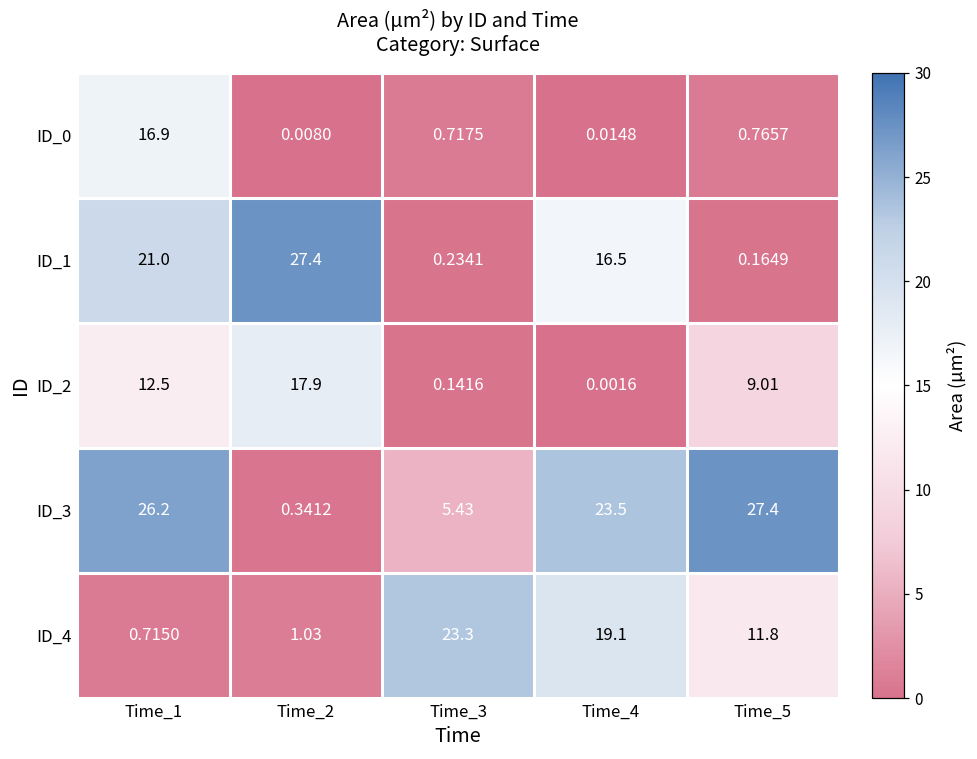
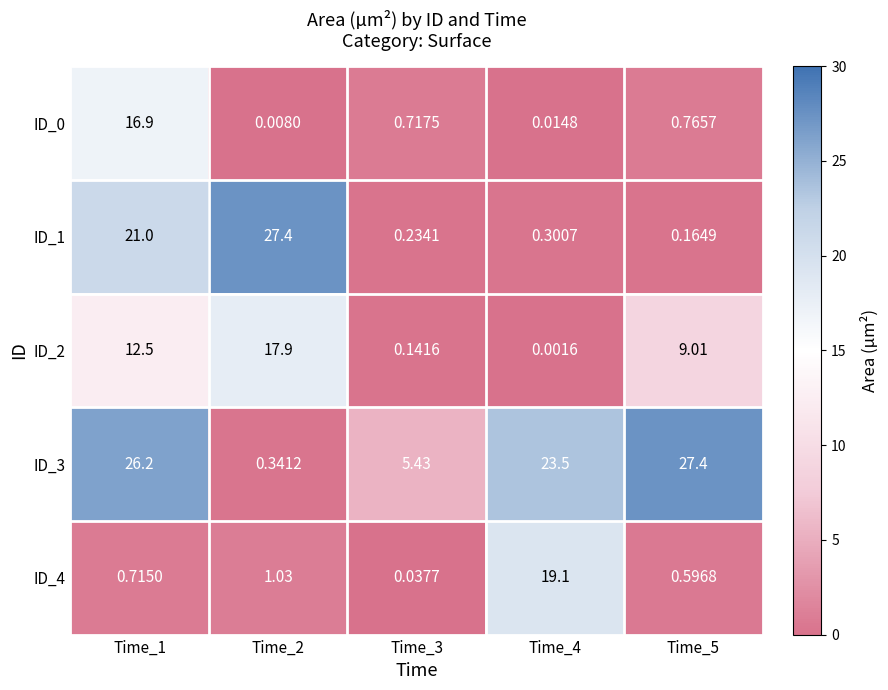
  {
    "ID_0": {
      "Time_1": 16.9,
      "Time_2": 0.0080,
      "Time_3": 0.7175,
      "Time_4": 0.0148,
      "Time_5": 0.7657
    },
    "ID_1": {
      "Time_1": 21.0,
      "Time_2": 27.4,
      "Time_3": 0.2341,
-     "Time_4": 16.5,
+     "Time_4": 0.3007,
      "Time_5": 0.1649
    },
    "ID_2": {
      "Time_1": 12.5,
      "Time_2": 17.9,
      "Time_3": 0.1416,
      "Time_4": 0.0016,
      "Time_5": 9.01
    },
    "ID_3": {
      "Time_1": 26.2,
      "Time_2": 0.3412,
      "Time_3": 5.43,
      "Time_4": 23.5,
      "Time_5": 27.4
    },
    "ID_4": {
      "Time_1": 0.7150,
      "Time_2": 1.03,
-     "Time_3": 23.3,
+     "Time_3": 0.0377,
      "Time_4": 19.1,
-     "Time_5": 11.8
+     "Time_5": 0.5968
    }
  }
